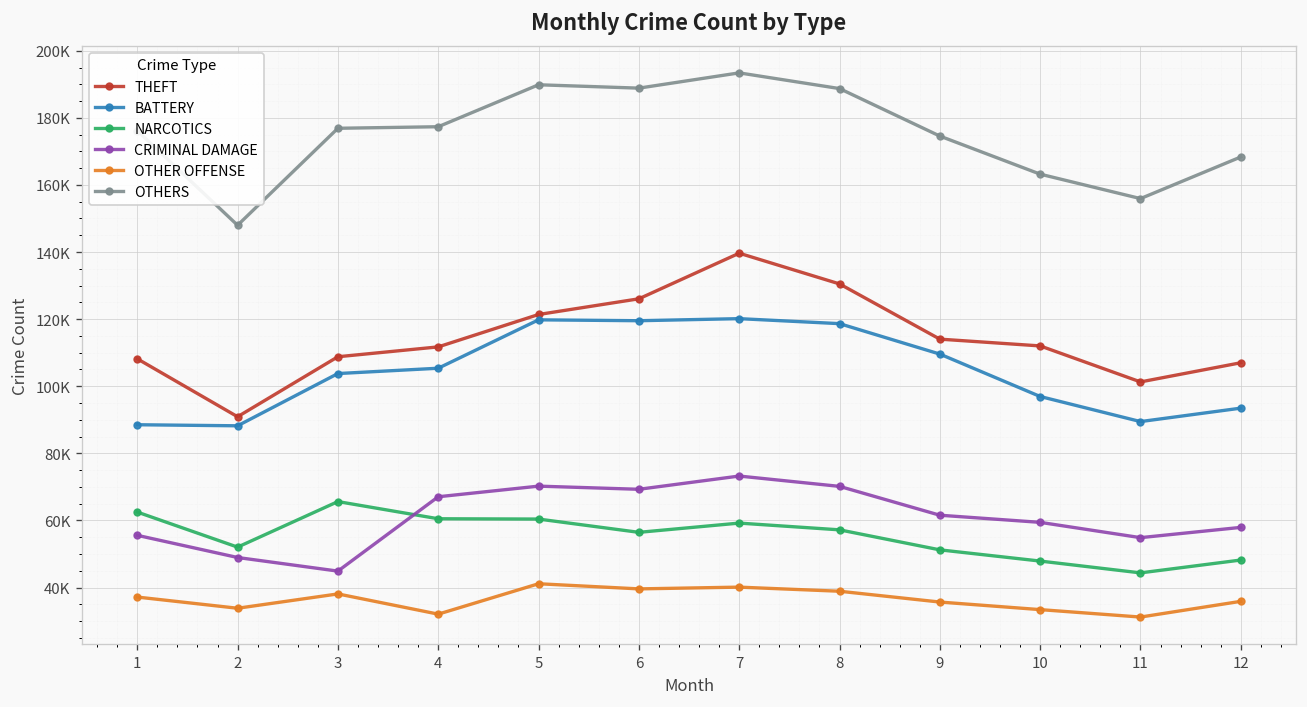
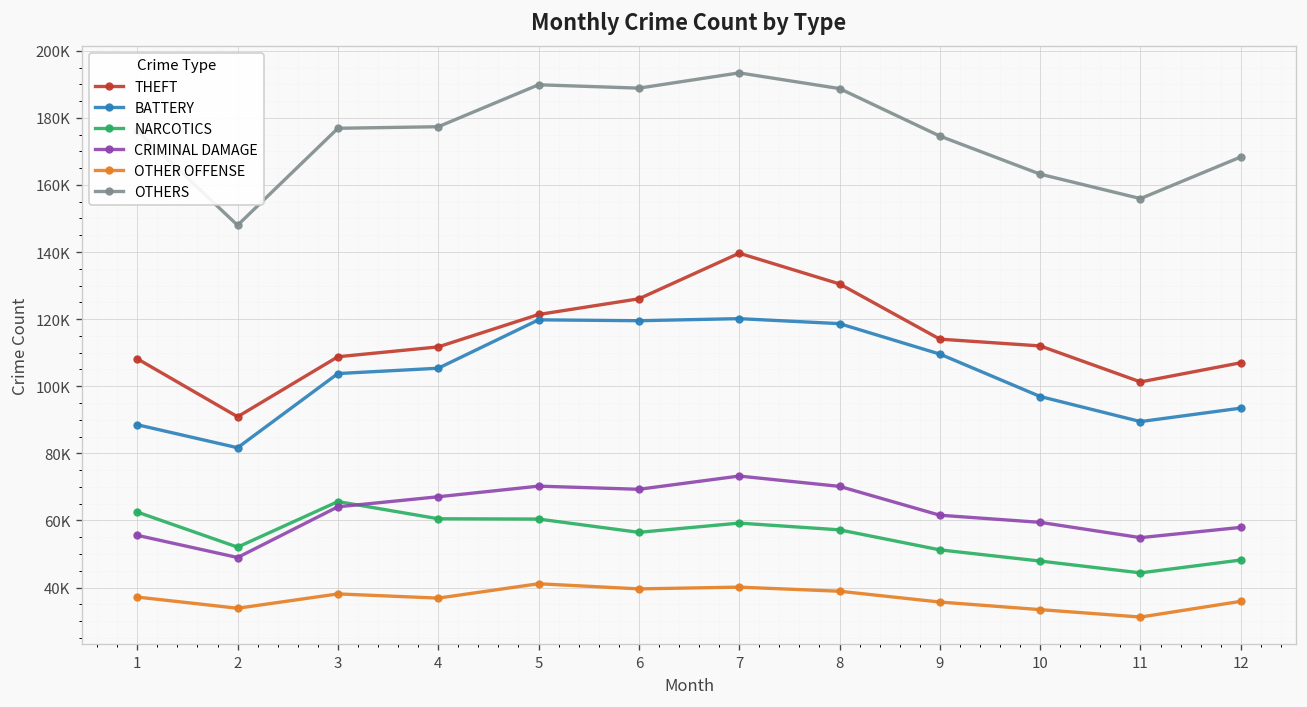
  {
    "THEFT": {
      "1": 108000,
      "2": 91000,
      "3": 109000,
      "4": 112000,
      "5": 121000,
      "6": 126000,
      "7": 140000,
      "8": 130000,
      "9": 114000,
      "10": 112000,
      "11": 101000,
      "12": 107000
    },
    "BATTERY": {
      "1": 89000,
-     "2": 88000,
+     "2": 82000,
      "3": 104000,
      "4": 105000,
      "5": 120000,
      "6": 120000,
      "7": 120000,
      "8": 119000,
      "9": 110000,
      "10": 97000,
      "11": 89000,
      "12": 93000
    },
    "NARCOTICS": {
      "1": 62000,
      "2": 52000,
      "3": 66000,
      "4": 61000,
      "5": 60000,
      "6": 56000,
      "7": 59000,
      "8": 57000,
      "9": 51000,
      "10": 48000,
      "11": 44000,
      "12": 48000
    },
    "CRIMINAL DAMAGE": {
      "1": 56000,
      "2": 49000,
-     "3": 45000,
+     "3": 64000,
      "4": 67000,
      "5": 70000,
      "6": 69000,
      "7": 73000,
      "8": 70000,
      "9": 62000,
      "10": 59000,
      "11": 55000,
      "12": 58000
    },
    "OTHER OFFENSE": {
      "1": 37000,
      "2": 34000,
      "3": 38000,
-     "4": 32000,
+     "4": 37000,
      "5": 41000,
      "6": 40000,
      "7": 40000,
      "8": 39000,
      "9": 36000,
      "10": 33000,
      "11": 31000,
      "12": 36000
    },
    "OTHERS": {
      "2": 148000,
      "3": 177000,
      "4": 177000,
      "5": 190000,
      "6": 189000,
      "7": 193000,
      "8": 189000,
      "9": 175000,
      "10": 163000,
      "11": 156000,
      "12": 168000
    }
  }
